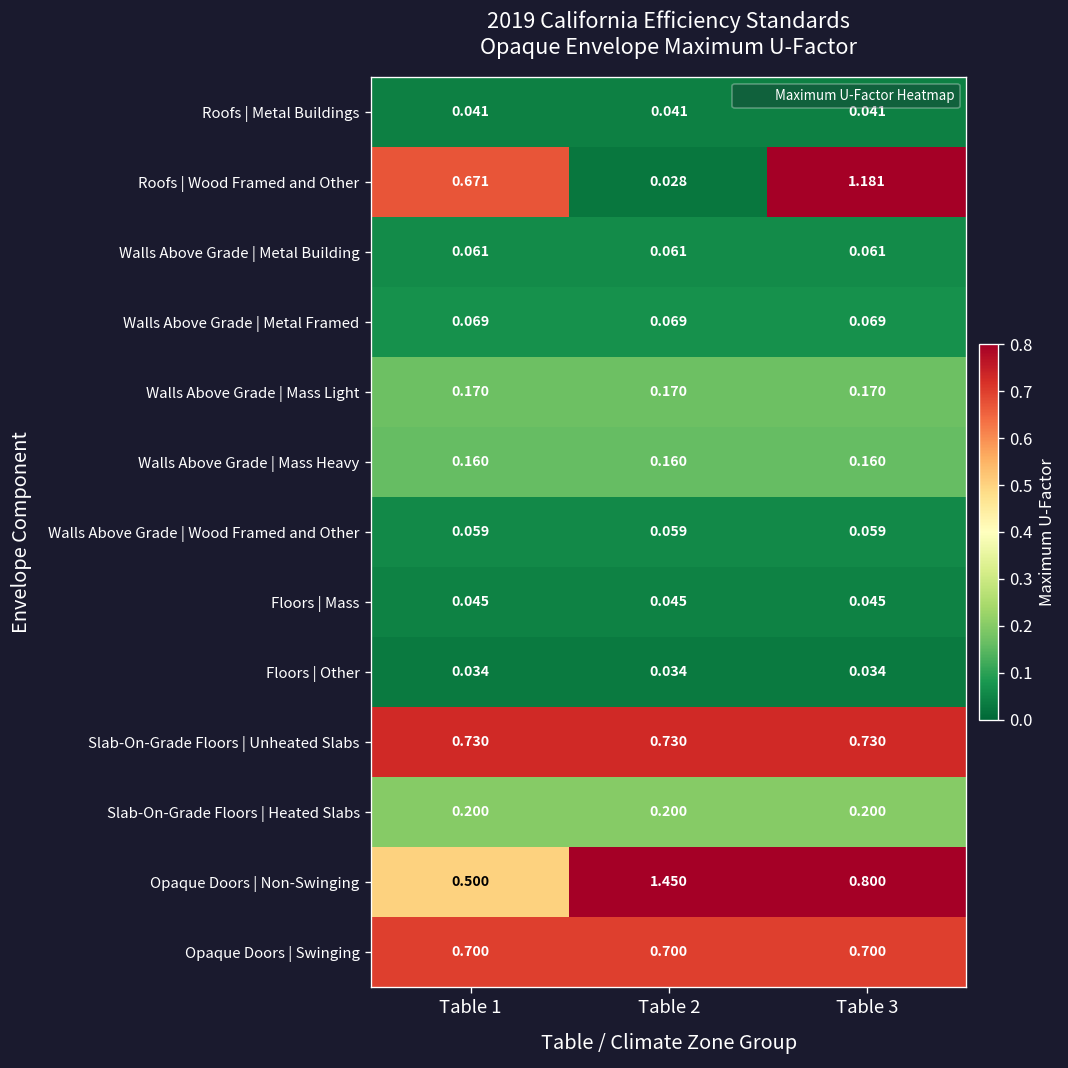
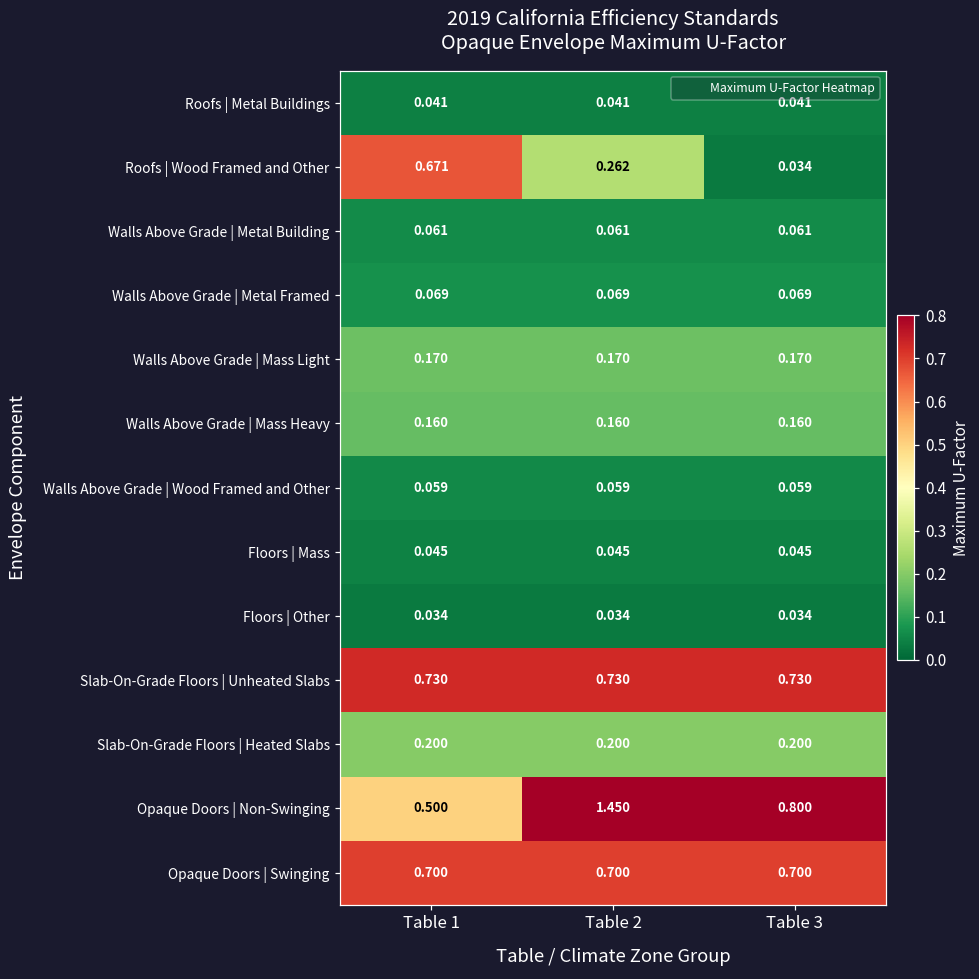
  {
    "Roofs | Metal Buildings": {
      "Table 1": 0.041,
      "Table 2": 0.041
    },
    "Roofs | Wood Framed and Other": {
      "Table 1": 0.671,
-     "Table 2": 0.028,
-     "Table 3": 1.181
+     "Table 2": 0.262,
+     "Table 3": 0.034
    },
    "Walls Above Grade | Metal Building": {
      "Table 1": 0.061,
      "Table 2": 0.061,
      "Table 3": 0.061
    },
    "Walls Above Grade | Metal Framed": {
      "Table 1": 0.069,
      "Table 2": 0.069,
      "Table 3": 0.069
    },
    "Walls Above Grade | Mass Light": {
      "Table 1": 0.170,
      "Table 2": 0.170,
      "Table 3": 0.170
    },
    "Walls Above Grade | Mass Heavy": {
      "Table 1": 0.160,
      "Table 2": 0.160,
      "Table 3": 0.160
    },
    "Walls Above Grade | Wood Framed and Other": {
      "Table 1": 0.059,
      "Table 2": 0.059,
      "Table 3": 0.059
    },
    "Floors | Mass": {
      "Table 1": 0.045,
      "Table 2": 0.045,
      "Table 3": 0.045
    },
    "Floors | Other": {
      "Table 1": 0.034,
      "Table 2": 0.034,
      "Table 3": 0.034
    },
    "Slab-On-Grade Floors | Unheated Slabs": {
      "Table 1": 0.730,
      "Table 2": 0.730,
      "Table 3": 0.730
    },
    "Slab-On-Grade Floors | Heated Slabs": {
      "Table 1": 0.200,
      "Table 2": 0.200,
      "Table 3": 0.200
    },
    "Opaque Doors | Non-Swinging": {
      "Table 1": 0.500,
      "Table 2": 1.450,
      "Table 3": 0.800
    },
    "Opaque Doors | Swinging": {
      "Table 1": 0.700,
      "Table 2": 0.700,
      "Table 3": 0.700
    }
  }
